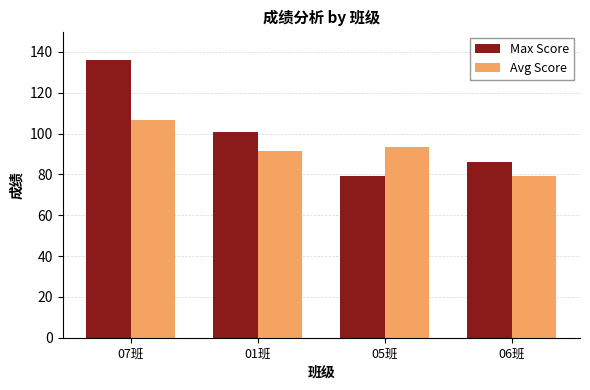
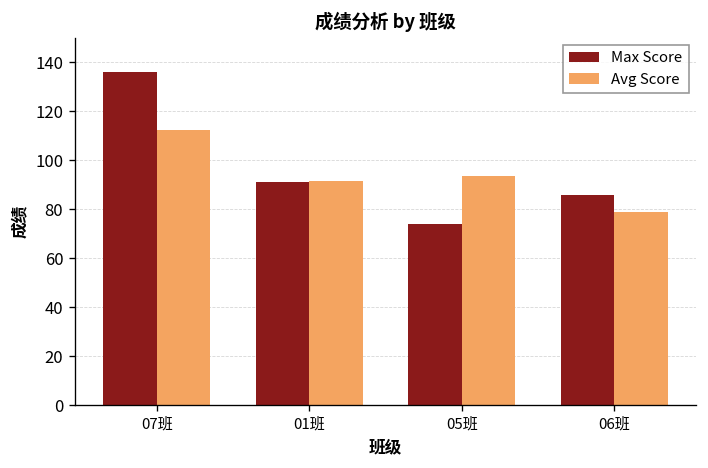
  {
    "Max Score": {
      "07班": 136,
-     "01班": 101,
-     "05班": 79,
+     "01班": 91,
+     "05班": 74,
      "06班": 86
    },
    "Avg Score": {
-     "07班": 107,
+     "07班": 113,
      "01班": 92,
      "05班": 94,
      "06班": 79
    }
  }
